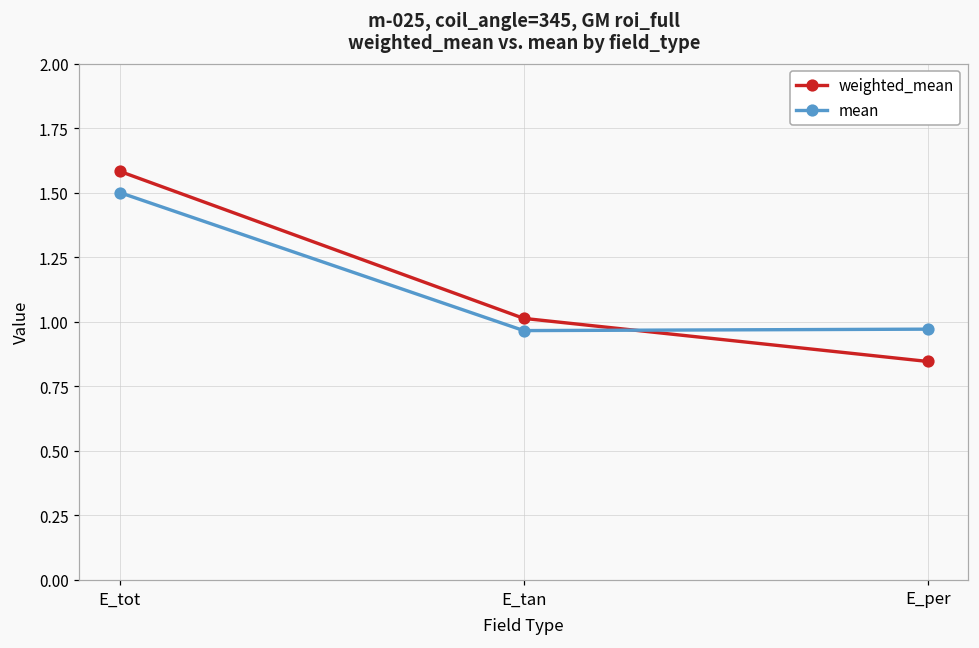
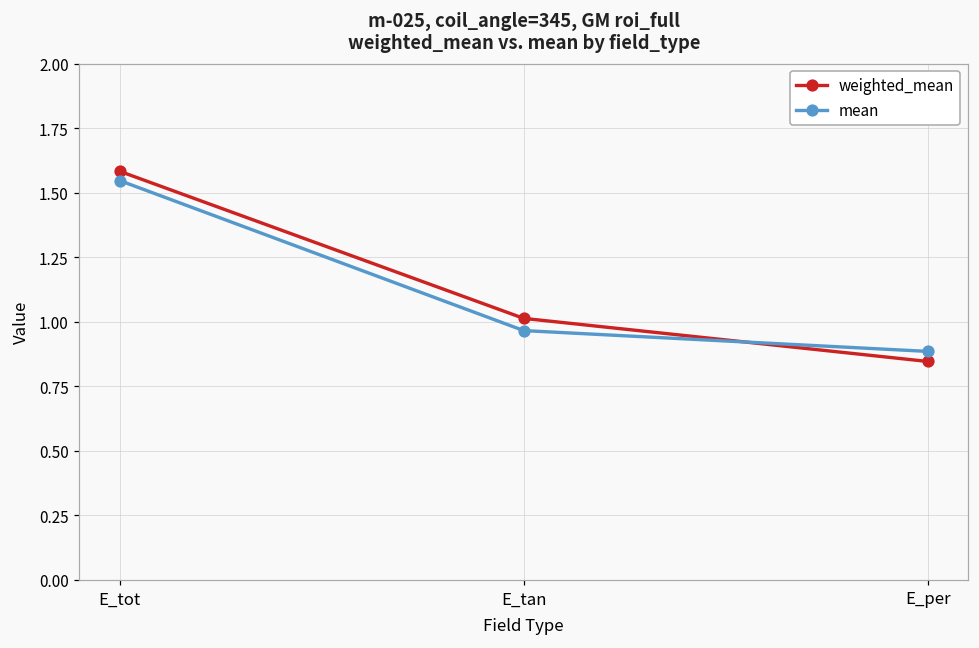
  {
    "weighted_mean": {
      "E_tot": 1.58,
      "E_tan": 1.01,
      "E_per": 0.85
    },
    "mean": {
-     "E_tot": 1.50,
+     "E_tot": 1.55,
      "E_tan": 0.97,
-     "E_per": 0.97
+     "E_per": 0.88
    }
  }
